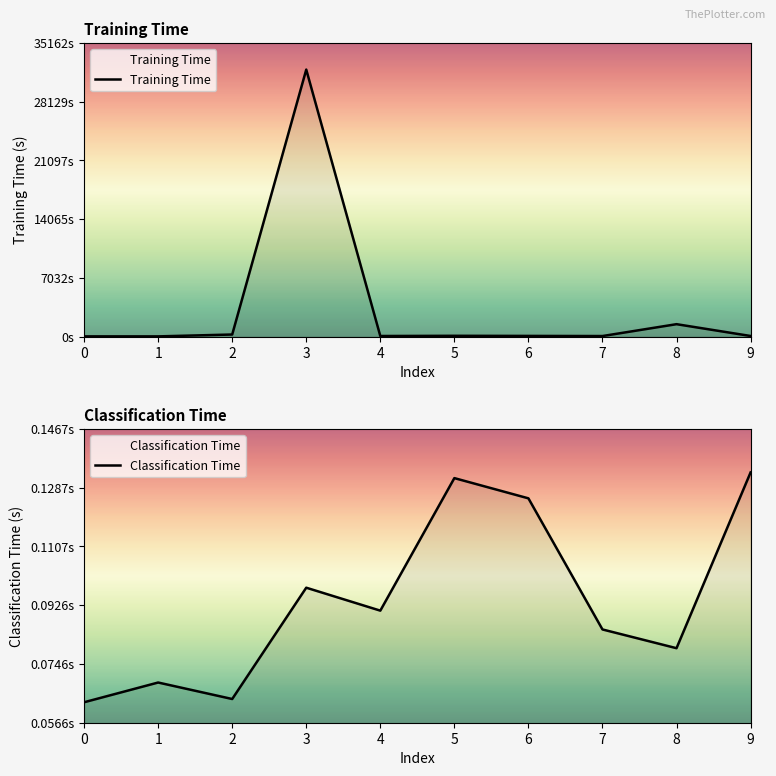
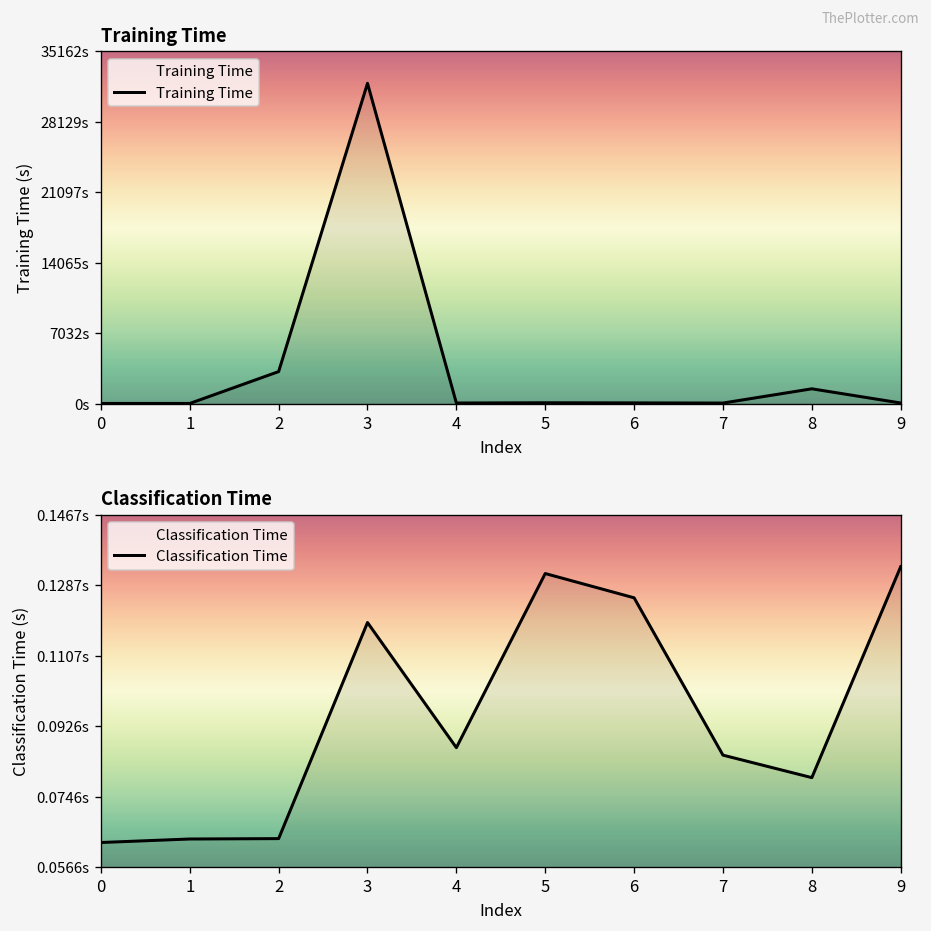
  {
    "Training Time": {
      "0": "0s",
      "1": "0s",
-     "2": "0s",
+     "2": "3000s",
      "3": "32000s",
      "4": "0s",
      "5": "0s",
      "6": "0s",
      "7": "0s",
      "8": "1000s",
      "9": "0s"
    },
    "Classification Time": {
      "0": "0.063s",
-     "1": "0.069s",
+     "1": "0.064s",
      "2": "0.064s",
-     "3": "0.098s",
-     "4": "0.091s",
+     "3": "0.119s",
+     "4": "0.087s",
      "5": "0.132s",
      "6": "0.125s",
      "7": "0.085s",
      "8": "0.079s",
      "9": "0.133s"
    }
  }
